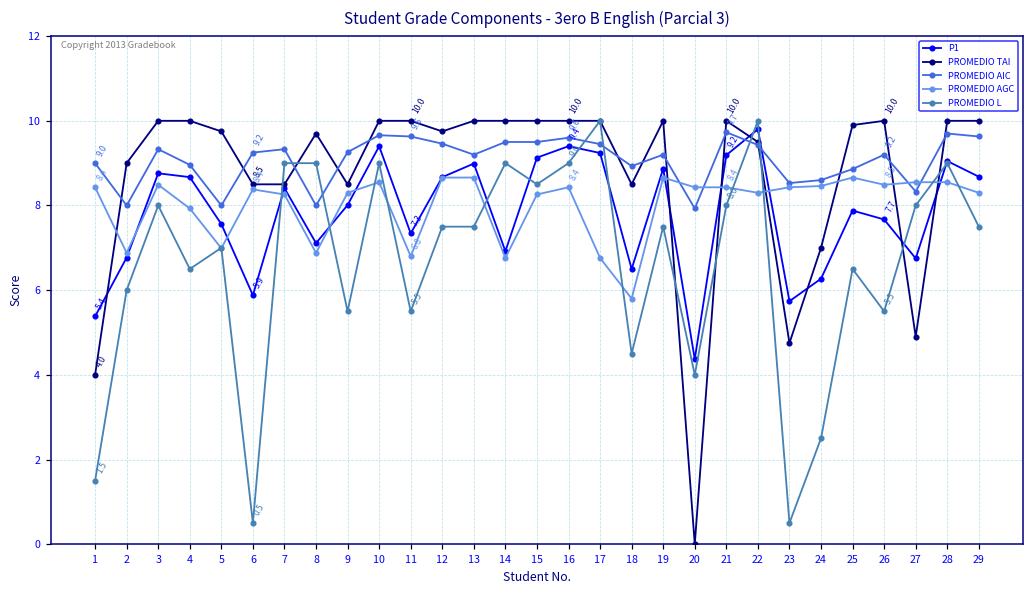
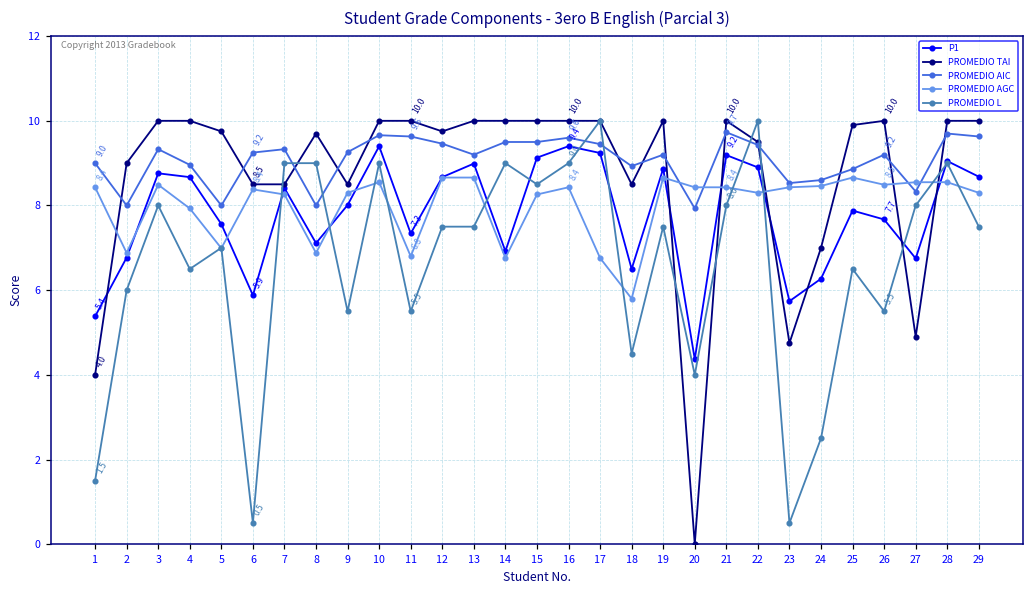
  {
    "P1": {
      "2": 6.8,
      "3": 8.8,
      "4": 8.7,
      "5": 7.6,
      "8": 7.1,
      "9": 8.0,
      "10": 9.4,
      "13": 9.0,
      "14": 6.9,
      "15": 9.1,
      "17": 9.2,
      "18": 6.5,
      "19": 8.9,
      "20": 4.4,
-     "22": 9.8,
+     "22": 8.9,
      "23": 5.7,
      "24": 6.3,
      "25": 7.9,
      "27": 6.8,
      "29": 8.7
    },
    "PROMEDIO TAI": {
      "1": 4.0,
      "11": 10.0,
      "16": 10.0,
      "21": 10.0,
      "26": 10.0
    }
  }
